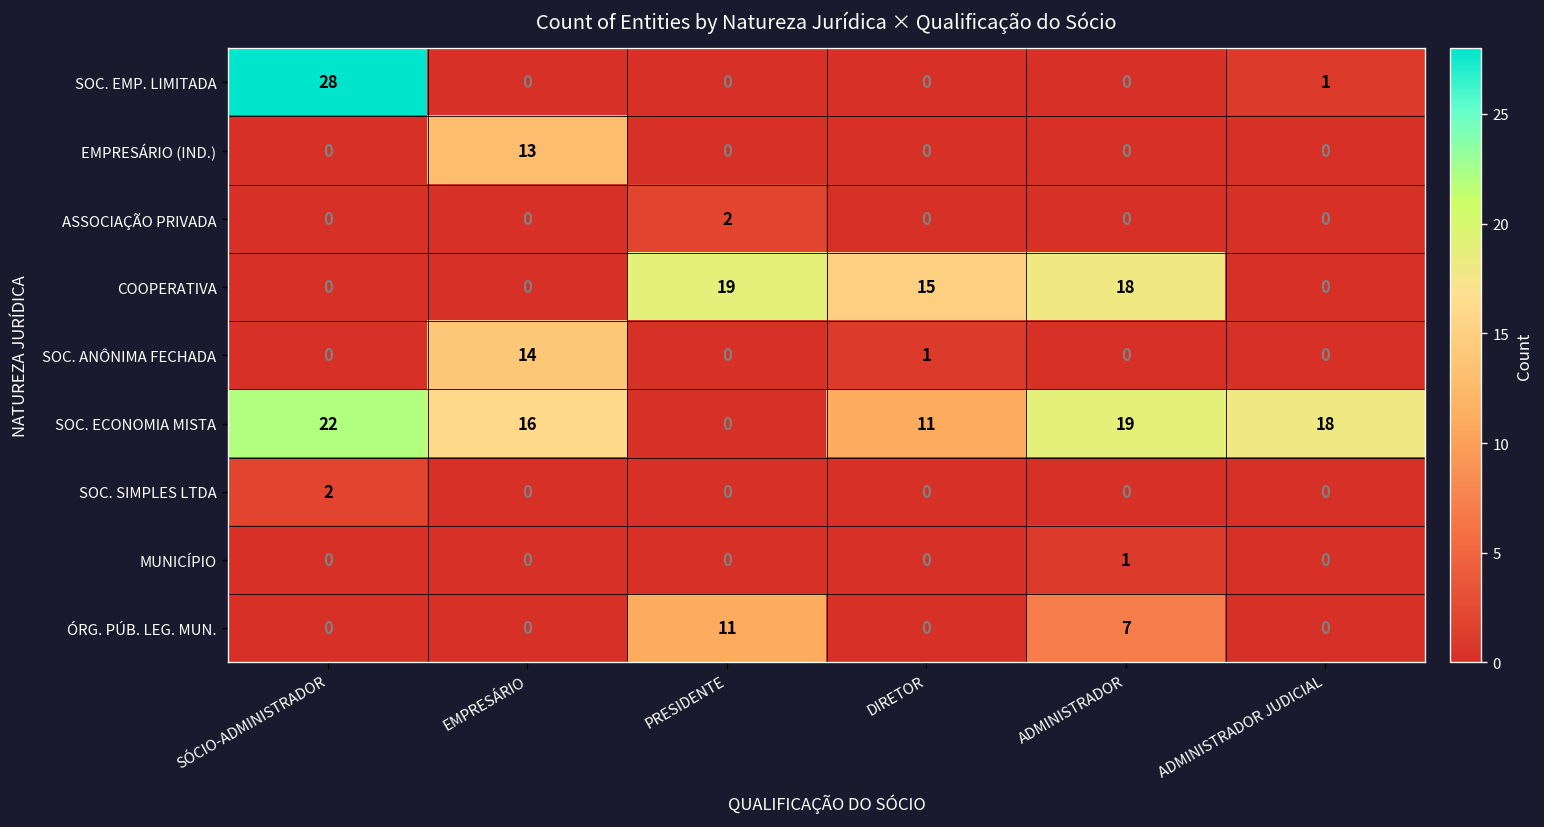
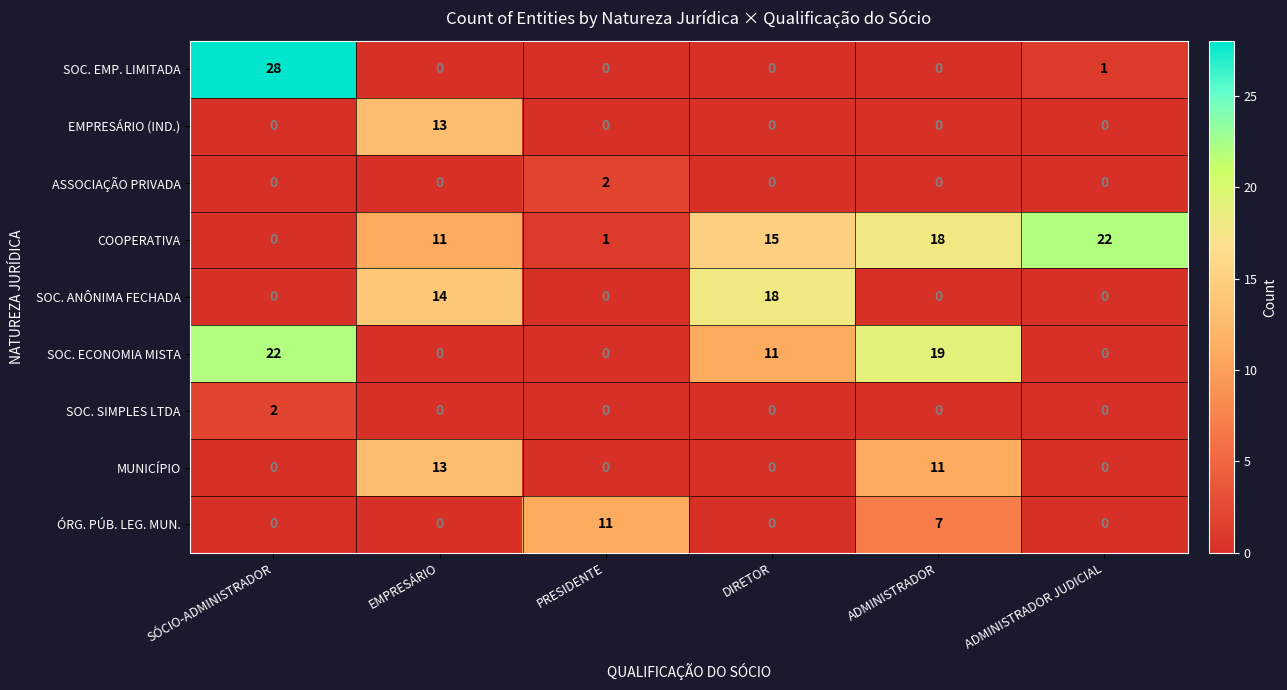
  {
    "SOC. EMP. LIMITADA": {
      "SÓCIO-ADMINISTRADOR": 28,
      "EMPRESÁRIO": 0,
      "PRESIDENTE": 0,
      "DIRETOR": 0,
      "ADMINISTRADOR": 0,
      "ADMINISTRADOR JUDICIAL": 1
    },
    "EMPRESÁRIO (IND.)": {
      "SÓCIO-ADMINISTRADOR": 0,
      "EMPRESÁRIO": 13,
      "PRESIDENTE": 0,
      "DIRETOR": 0,
      "ADMINISTRADOR": 0,
      "ADMINISTRADOR JUDICIAL": 0
    },
    "ASSOCIAÇÃO PRIVADA": {
      "SÓCIO-ADMINISTRADOR": 0,
      "EMPRESÁRIO": 0,
      "PRESIDENTE": 2,
      "DIRETOR": 0,
      "ADMINISTRADOR": 0,
      "ADMINISTRADOR JUDICIAL": 0
    },
    "COOPERATIVA": {
      "SÓCIO-ADMINISTRADOR": 0,
-     "EMPRESÁRIO": 0,
-     "PRESIDENTE": 19,
+     "EMPRESÁRIO": 11,
+     "PRESIDENTE": 1,
      "DIRETOR": 15,
      "ADMINISTRADOR": 18,
-     "ADMINISTRADOR JUDICIAL": 0
+     "ADMINISTRADOR JUDICIAL": 22
    },
    "SOC. ANÔNIMA FECHADA": {
      "SÓCIO-ADMINISTRADOR": 0,
      "EMPRESÁRIO": 14,
      "PRESIDENTE": 0,
-     "DIRETOR": 1,
+     "DIRETOR": 18,
      "ADMINISTRADOR": 0,
      "ADMINISTRADOR JUDICIAL": 0
    },
    "SOC. ECONOMIA MISTA": {
      "SÓCIO-ADMINISTRADOR": 22,
-     "EMPRESÁRIO": 16,
+     "EMPRESÁRIO": 0,
      "PRESIDENTE": 0,
      "DIRETOR": 11,
      "ADMINISTRADOR": 19,
-     "ADMINISTRADOR JUDICIAL": 18
+     "ADMINISTRADOR JUDICIAL": 0
    },
    "SOC. SIMPLES LTDA": {
      "SÓCIO-ADMINISTRADOR": 2,
      "EMPRESÁRIO": 0,
      "PRESIDENTE": 0,
      "DIRETOR": 0,
      "ADMINISTRADOR": 0,
      "ADMINISTRADOR JUDICIAL": 0
    },
    "MUNICÍPIO": {
      "SÓCIO-ADMINISTRADOR": 0,
-     "EMPRESÁRIO": 0,
+     "EMPRESÁRIO": 13,
      "PRESIDENTE": 0,
      "DIRETOR": 0,
-     "ADMINISTRADOR": 1,
+     "ADMINISTRADOR": 11,
      "ADMINISTRADOR JUDICIAL": 0
    },
    "ÓRG. PÚB. LEG. MUN.": {
      "SÓCIO-ADMINISTRADOR": 0,
      "EMPRESÁRIO": 0,
      "PRESIDENTE": 11,
      "DIRETOR": 0,
      "ADMINISTRADOR": 7,
      "ADMINISTRADOR JUDICIAL": 0
    }
  }
